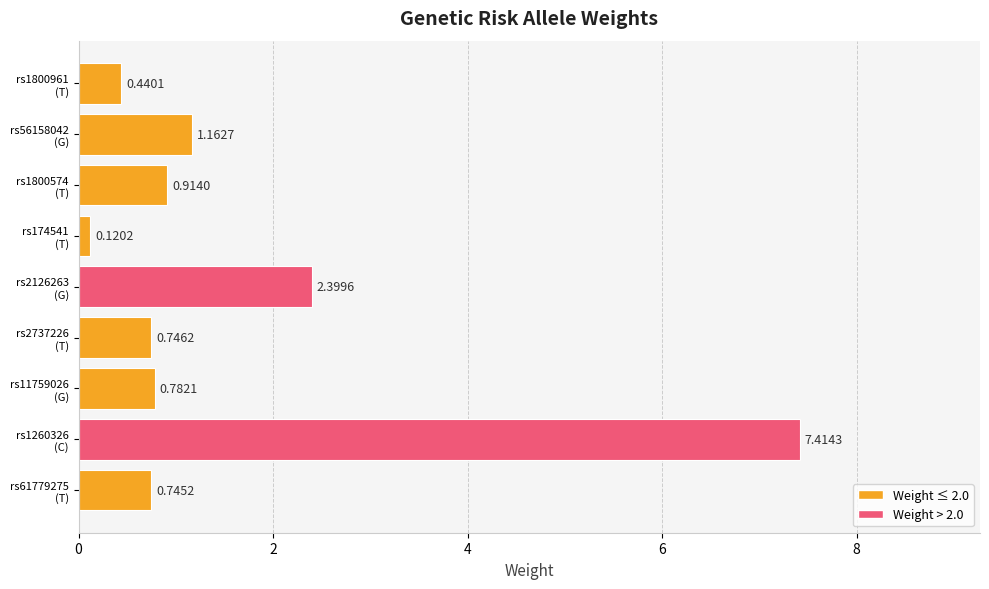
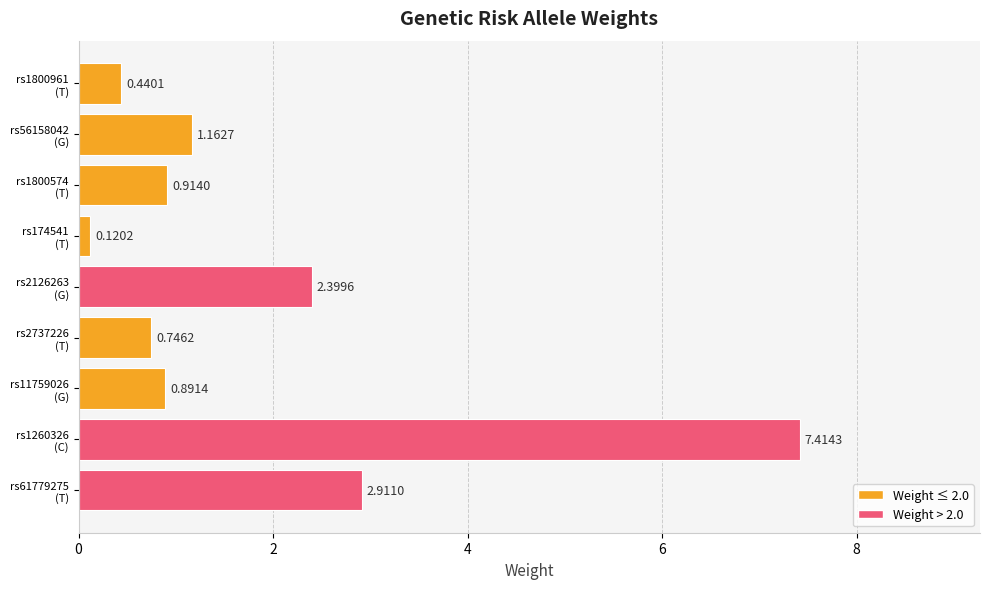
  {
    "rs1800961 (T)": 0.4401,
    "rs56158042 (G)": 1.1627,
    "rs1800574 (T)": 0.9140,
    "rs174541 (T)": 0.1202,
    "rs2126263 (G)": 2.3996,
    "rs2737226 (T)": 0.7462,
-   "rs11759026 (G)": 0.7821,
+   "rs11759026 (G)": 0.8914,
    "rs1260326 (C)": 7.4143,
-   "rs61779275 (T)": 0.7452
+   "rs61779275 (T)": 2.9110
  }
